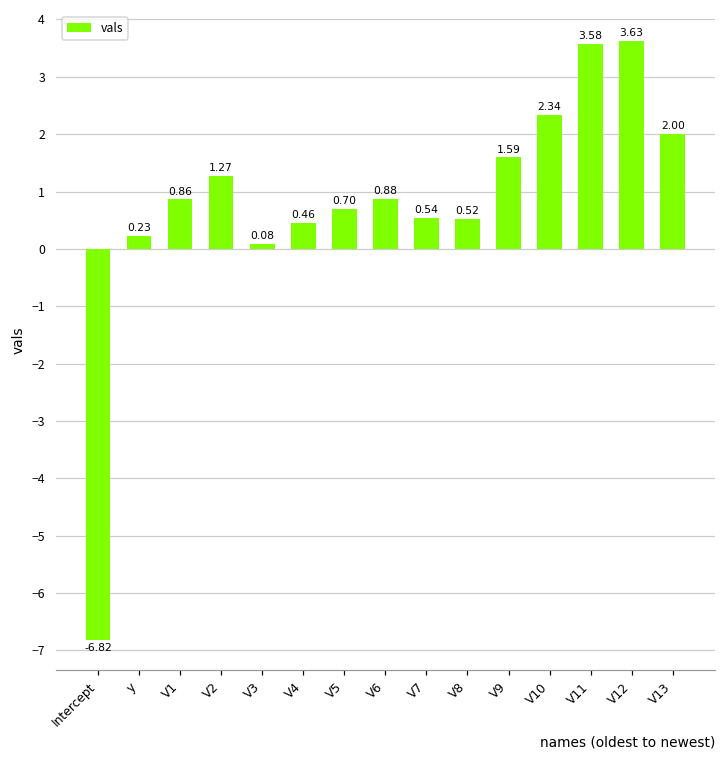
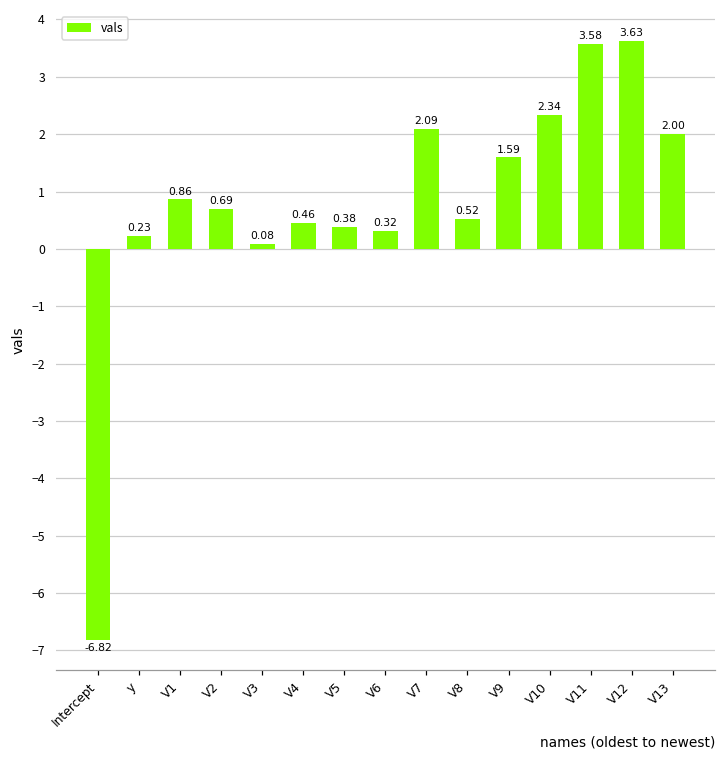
  {
    "Intercept": -6.82,
    "y": 0.23,
    "V1": 0.86,
-   "V2": 1.27,
+   "V2": 0.69,
    "V3": 0.08,
    "V4": 0.46,
-   "V5": 0.70,
-   "V6": 0.88,
-   "V7": 0.54,
+   "V5": 0.38,
+   "V6": 0.32,
+   "V7": 2.09,
    "V8": 0.52,
    "V9": 1.59,
    "V10": 2.34,
    "V11": 3.58,
    "V12": 3.63,
    "V13": 2.00
  }
